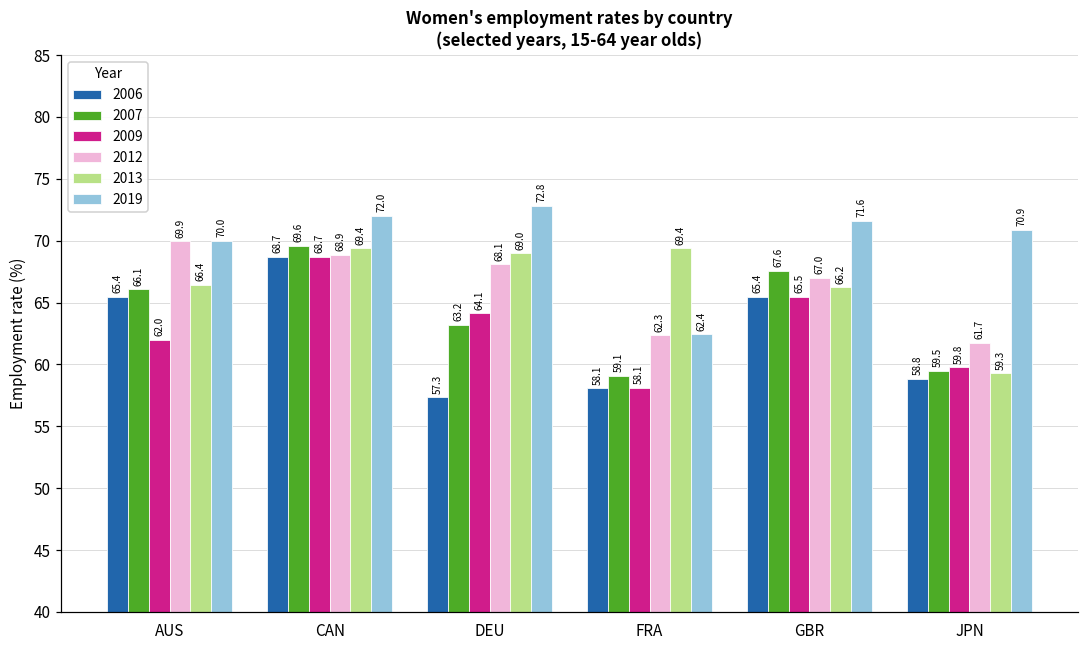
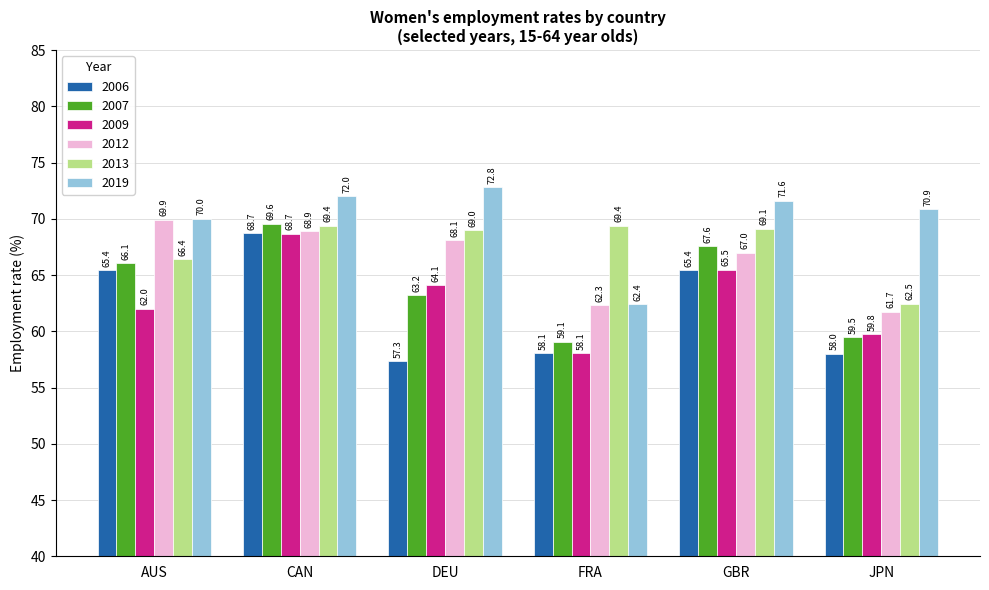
  {
    "2006": {
      "AUS": 65.4,
      "CAN": 68.7,
      "DEU": 57.3,
      "FRA": 58.1,
      "GBR": 65.4,
-     "JPN": 58.8
+     "JPN": 58.0
    },
    "2007": {
      "AUS": 66.1,
      "CAN": 69.6,
      "DEU": 63.2,
      "FRA": 59.1,
      "GBR": 67.6,
      "JPN": 59.5
    },
    "2009": {
      "AUS": 62.0,
      "CAN": 68.7,
      "DEU": 64.1,
      "FRA": 58.1,
      "GBR": 65.5,
      "JPN": 59.8
    },
    "2012": {
      "AUS": 69.9,
      "CAN": 68.9,
      "DEU": 68.1,
      "FRA": 62.3,
      "GBR": 67.0,
      "JPN": 61.7
    },
    "2013": {
      "AUS": 66.4,
      "CAN": 69.4,
      "DEU": 69.0,
      "FRA": 69.4,
-     "GBR": 66.2,
-     "JPN": 59.3
+     "GBR": 69.1,
+     "JPN": 62.5
    },
    "2019": {
      "AUS": 70.0,
      "CAN": 72.0,
      "DEU": 72.8,
      "FRA": 62.4,
      "GBR": 71.6,
      "JPN": 70.9
    }
  }
